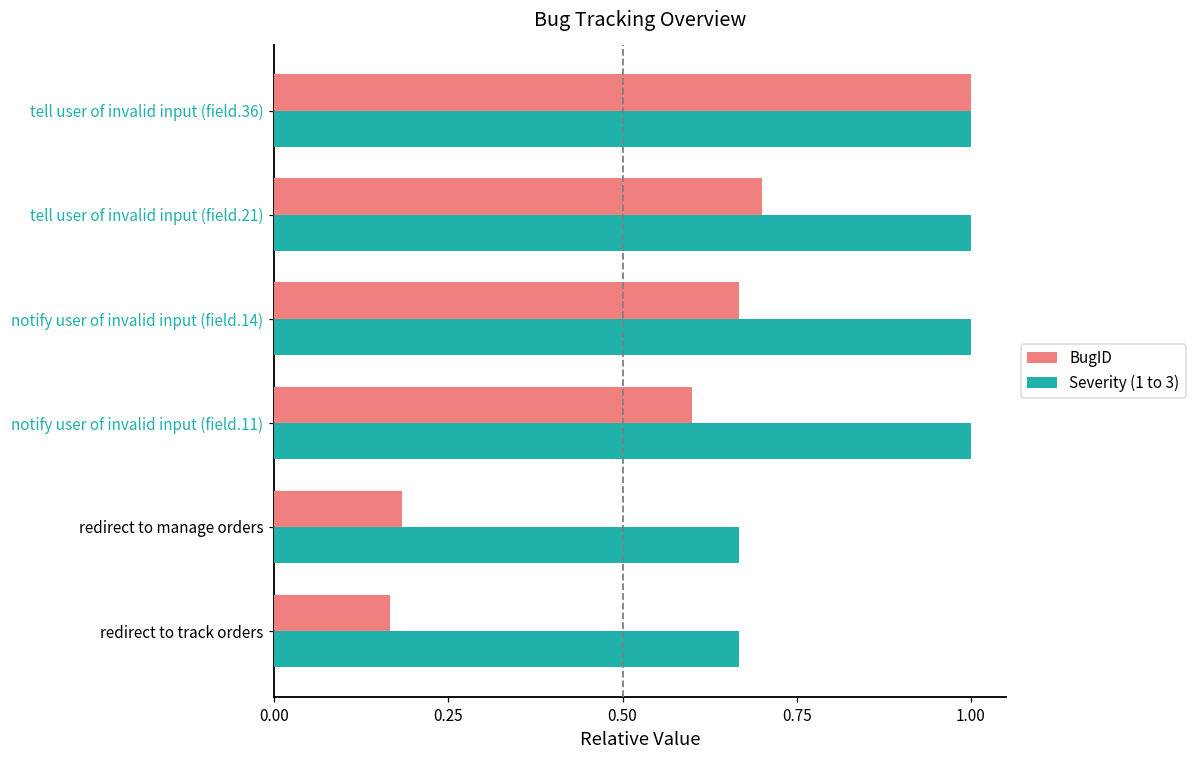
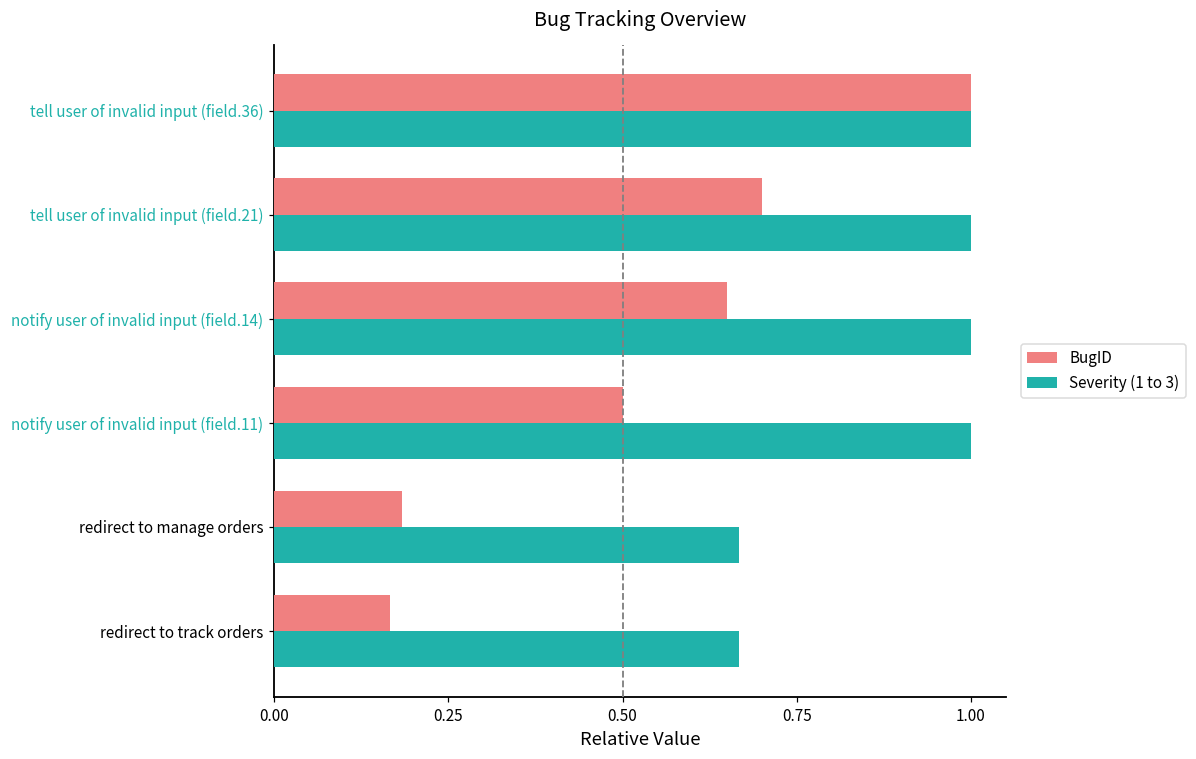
  {
    "BugID": {
      "tell user of invalid input (field.36)": 1.00,
      "tell user of invalid input (field.21)": 0.70,
-     "notify user of invalid input (field.14)": 0.67,
-     "notify user of invalid input (field.11)": 0.60,
+     "notify user of invalid input (field.14)": 0.65,
+     "notify user of invalid input (field.11)": 0.50,
      "redirect to manage orders": 0.18,
      "redirect to track orders": 0.17
    },
    "Severity (1 to 3)": {
      "tell user of invalid input (field.36)": 1.00,
      "tell user of invalid input (field.21)": 1.00,
      "notify user of invalid input (field.14)": 1.00,
      "notify user of invalid input (field.11)": 1.00,
      "redirect to manage orders": 0.67,
      "redirect to track orders": 0.67
    }
  }
